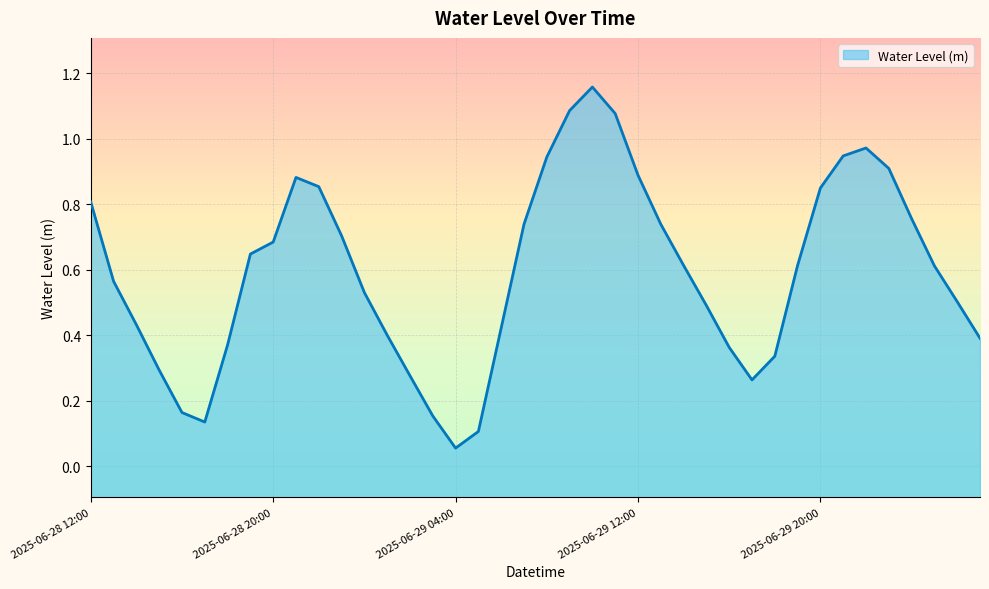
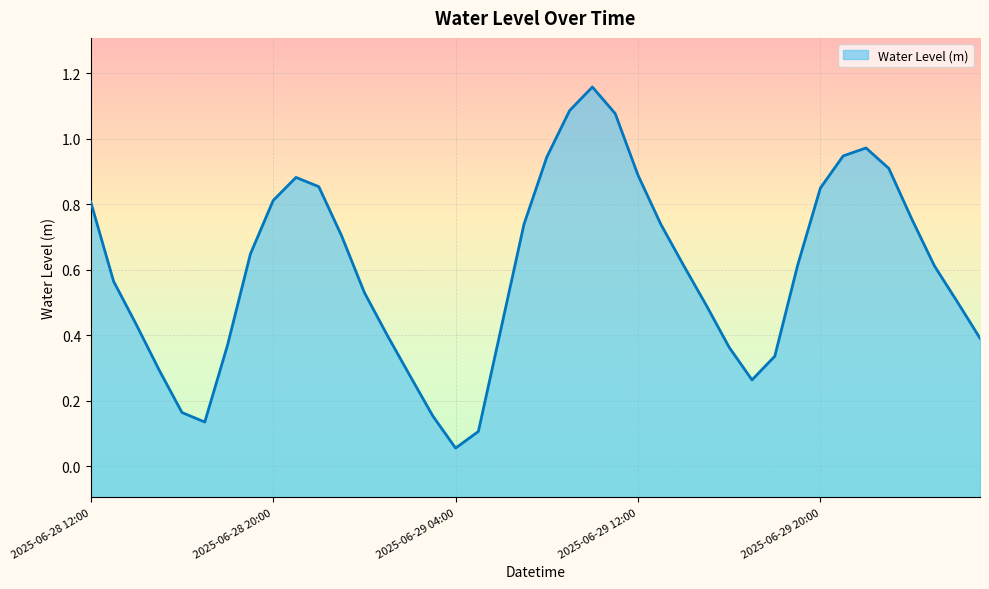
  {
    "2025-06-28 12:00": 0.81,
-   "2025-06-28 20:00": 0.68,
+   "2025-06-28 20:00": 0.81,
    "2025-06-29 04:00": 0.06,
    "2025-06-29 12:00": 0.89,
    "2025-06-29 20:00": 0.85
  }
